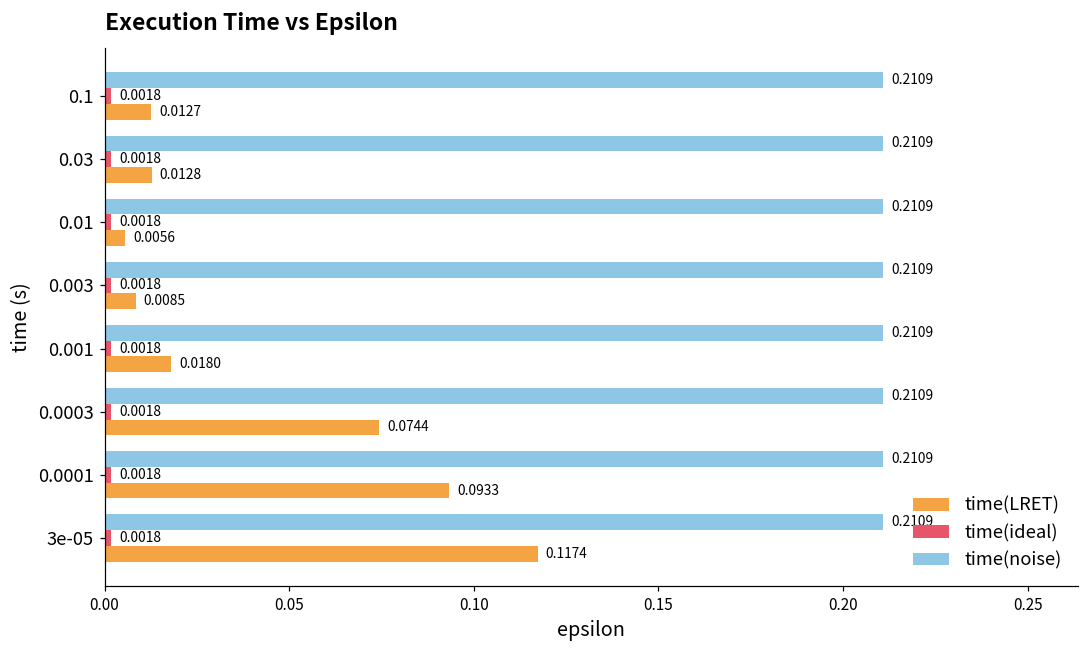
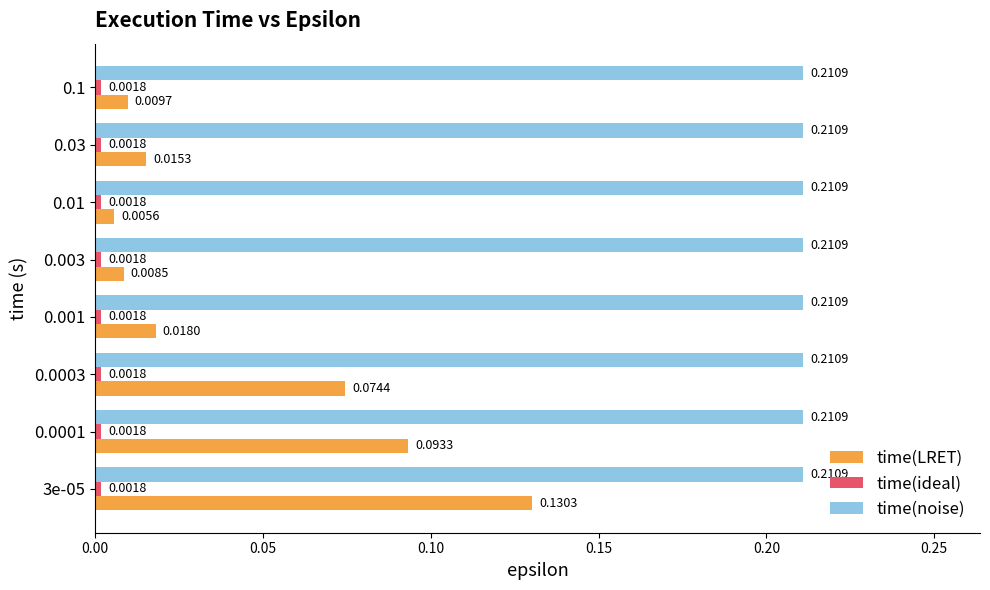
  {
    "time(LRET)": {
-     "0.1": 0.0127,
-     "0.03": 0.0128,
+     "0.1": 0.0097,
+     "0.03": 0.0153,
      "0.01": 0.0056,
      "0.003": 0.0085,
      "0.001": 0.0180,
      "0.0003": 0.0744,
      "0.0001": 0.0933,
-     "3e-05": 0.1174
+     "3e-05": 0.1303
    },
    "time(ideal)": {
      "0.1": 0.0018,
      "0.03": 0.0018,
      "0.01": 0.0018,
      "0.003": 0.0018,
      "0.001": 0.0018,
      "0.0003": 0.0018,
      "0.0001": 0.0018,
      "3e-05": 0.0018
    },
    "time(noise)": {
      "0.1": 0.2109,
      "0.03": 0.2109,
      "0.01": 0.2109,
      "0.003": 0.2109,
      "0.001": 0.2109,
      "0.0003": 0.2109,
      "0.0001": 0.2109,
      "3e-05": 0.2109
    }
  }
